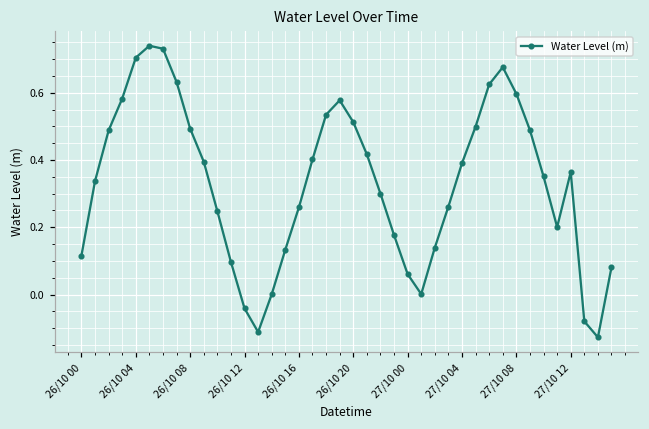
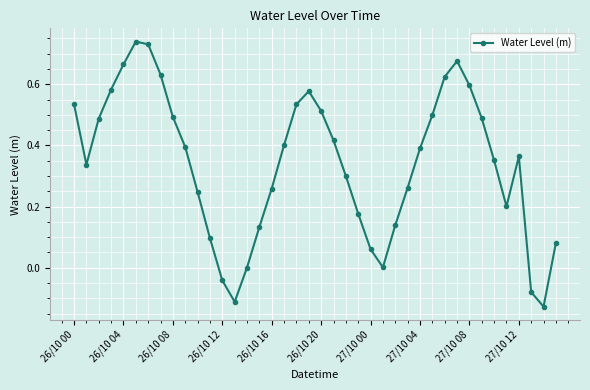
  {
-   "26/10 00": 0.12,
-   "26/10 04": 0.70,
+   "26/10 00": 0.53,
+   "26/10 04": 0.66,
    "26/10 08": 0.49,
    "26/10 12": -0.04,
    "26/10 16": 0.26,
    "26/10 20": 0.51,
    "27/10 00": 0.06,
    "27/10 04": 0.39,
    "27/10 08": 0.60,
    "27/10 12": 0.36
  }
